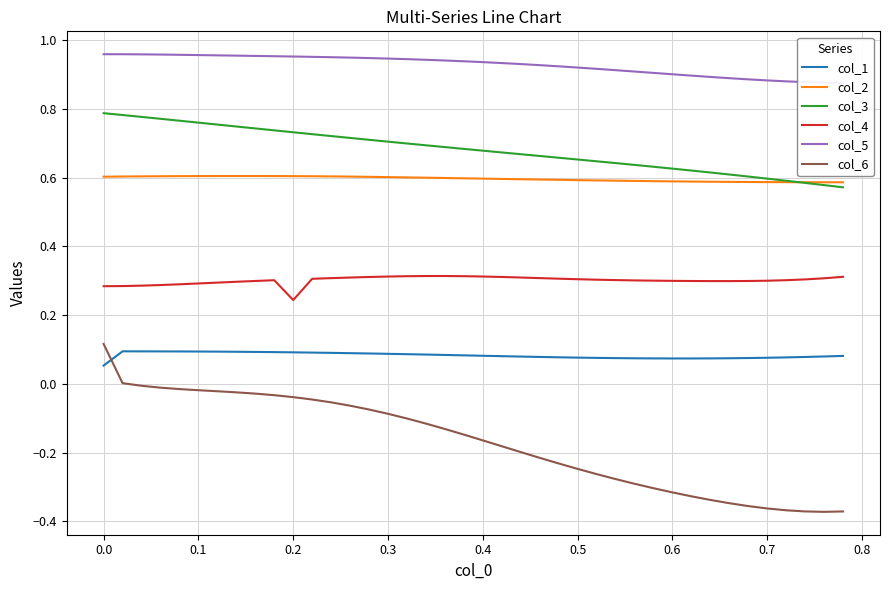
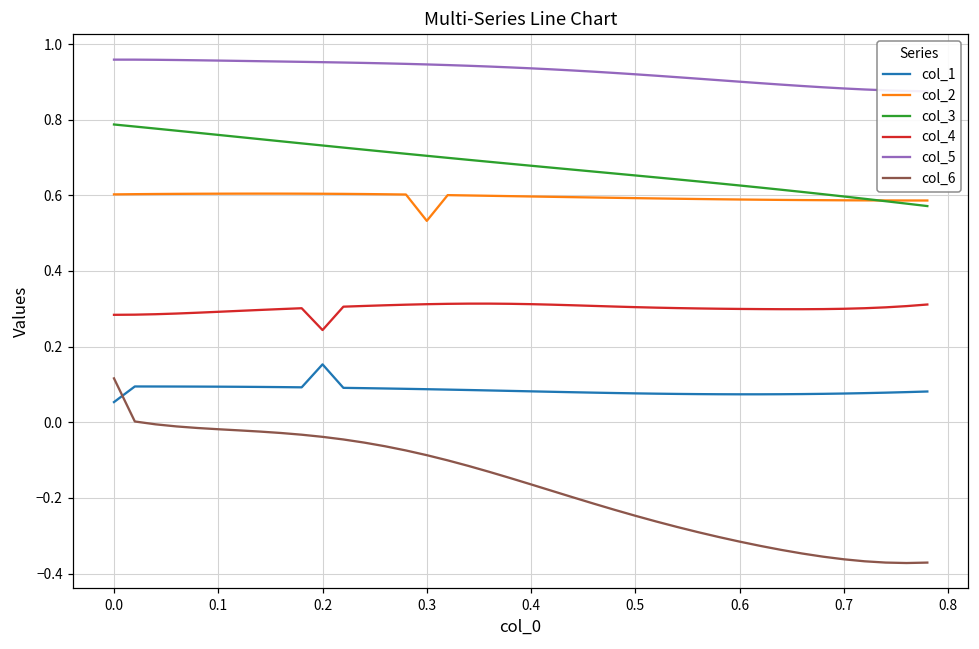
  {
    "col_1": {
      "0.0": 0.05,
      "0.1": 0.09,
-     "0.2": 0.09,
+     "0.2": 0.15,
      "0.3": 0.09,
      "0.4": 0.08,
      "0.5": 0.08,
      "0.6": 0.07,
      "0.7": 0.08
    },
    "col_2": {
      "0.0": 0.60,
      "0.1": 0.60,
      "0.2": 0.60,
-     "0.3": 0.60,
+     "0.3": 0.53,
      "0.4": 0.60,
      "0.5": 0.59,
      "0.6": 0.59,
      "0.7": 0.59
    },
    "col_3": {
      "0.0": 0.79,
      "0.1": 0.76,
      "0.2": 0.73,
      "0.3": 0.70,
      "0.4": 0.68,
      "0.5": 0.65,
      "0.6": 0.63,
      "0.7": 0.60
    },
    "col_4": {
      "0.0": 0.28,
      "0.1": 0.29,
      "0.2": 0.24,
      "0.3": 0.31,
      "0.4": 0.31,
      "0.5": 0.30,
      "0.6": 0.30,
      "0.7": 0.30
    },
    "col_5": {
      "0.0": 0.96,
      "0.1": 0.96,
      "0.2": 0.95,
      "0.3": 0.95,
      "0.4": 0.94,
      "0.5": 0.92,
      "0.6": 0.90,
      "0.7": 0.88
    },
    "col_6": {
      "0.0": 0.12,
      "0.1": -0.02,
      "0.2": -0.04,
      "0.3": -0.09,
      "0.4": -0.16,
      "0.5": -0.25,
      "0.6": -0.32,
      "0.7": -0.36
    }
  }
